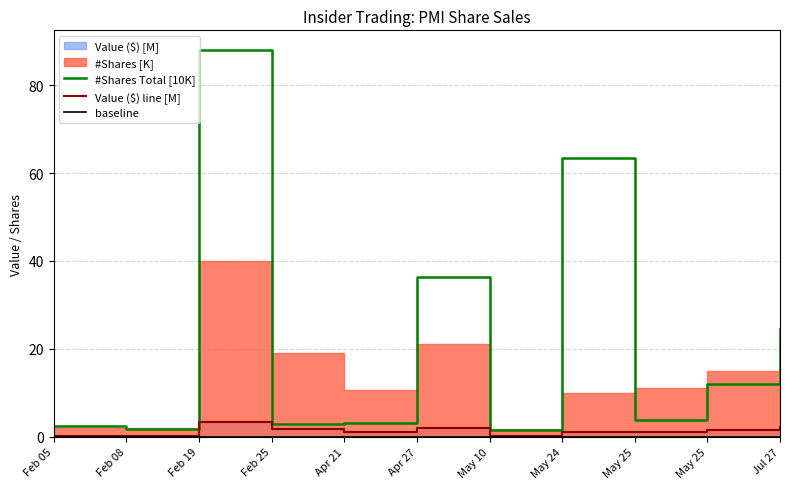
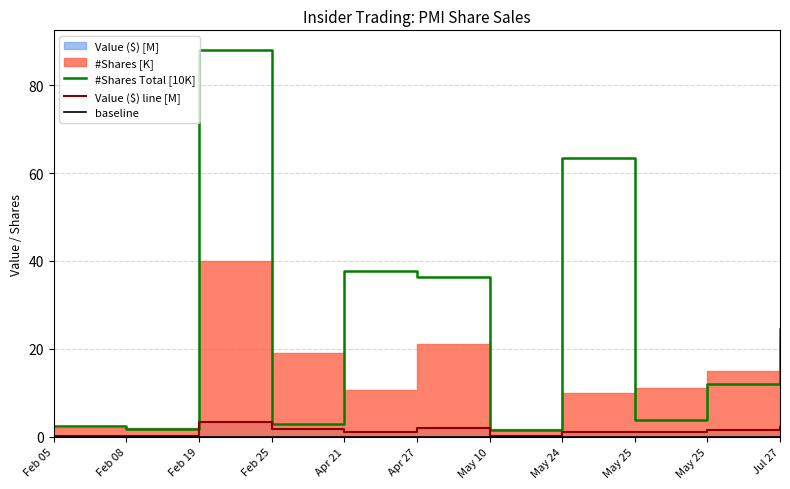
  {
    "#Shares Total [10K]": {
-     "Apr 21": 3,
+     "Apr 21": 38,
      "Apr 27": 36,
      "May 24": 63,
      "Jul 27": 24
    },
    "baseline": {
      "Feb 25": 0,
      "Apr 21": 0,
      "Apr 27": 0,
      "Jul 27": 0
    }
  }
